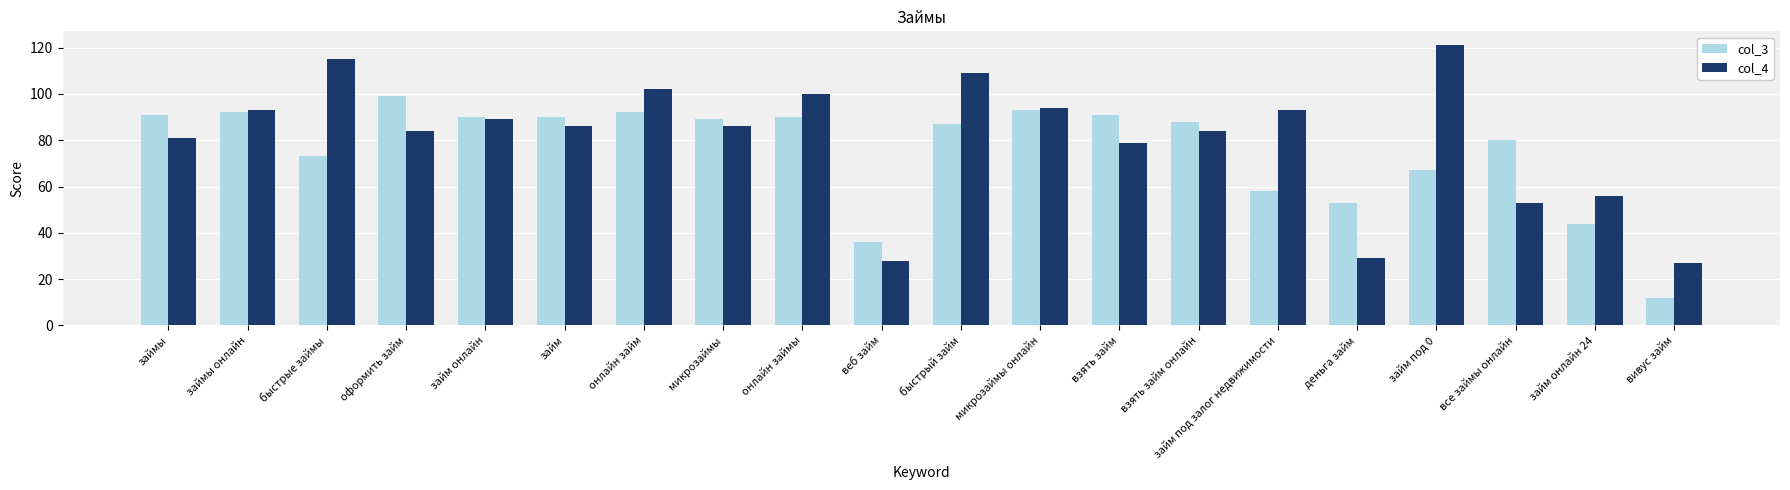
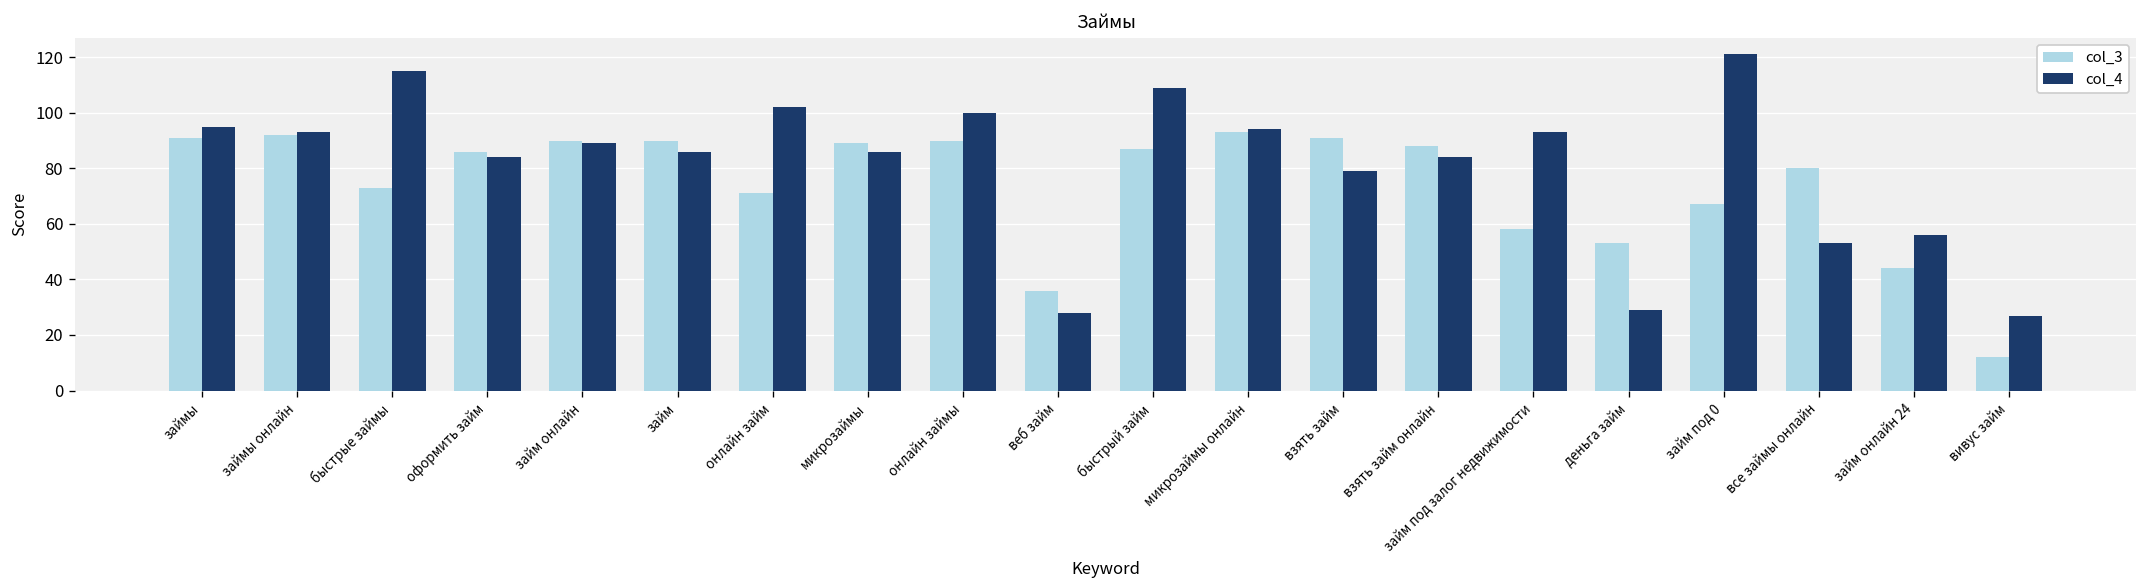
  {
    "col_3": {
      "займы": 91,
      "займы онлайн": 92,
      "быстрые займы": 73,
-     "оформить займ": 99,
+     "оформить займ": 86,
      "займ онлайн": 90,
      "займ": 90,
-     "онлайн займ": 92,
+     "онлайн займ": 71,
      "микрозаймы": 89,
      "онлайн займы": 90,
      "веб займ": 36,
      "быстрый займ": 87,
      "микрозаймы онлайн": 93,
      "взять займ": 91,
      "взять займ онлайн": 88,
      "займ под залог недвижимости": 58,
      "деньга займ": 53,
      "займ под 0": 67,
      "все займы онлайн": 80,
      "займ онлайн 24": 44,
      "вивус займ": 12
    },
    "col_4": {
-     "займы": 81,
+     "займы": 95,
      "займы онлайн": 93,
      "быстрые займы": 115,
      "оформить займ": 84,
      "займ онлайн": 89,
      "займ": 86,
      "онлайн займ": 102,
      "микрозаймы": 86,
      "онлайн займы": 100,
      "веб займ": 28,
      "быстрый займ": 109,
      "микрозаймы онлайн": 94,
      "взять займ": 79,
      "взять займ онлайн": 84,
      "займ под залог недвижимости": 93,
      "деньга займ": 29,
      "займ под 0": 121,
      "все займы онлайн": 53,
      "займ онлайн 24": 56,
      "вивус займ": 27
    }
  }
